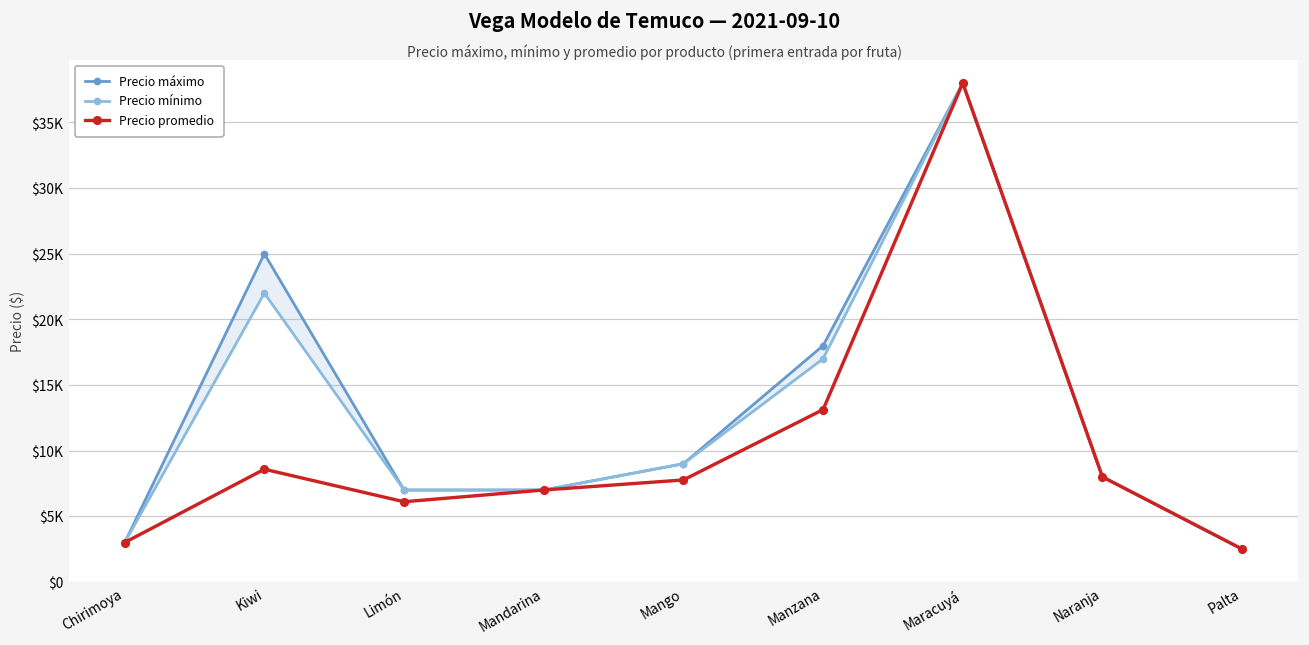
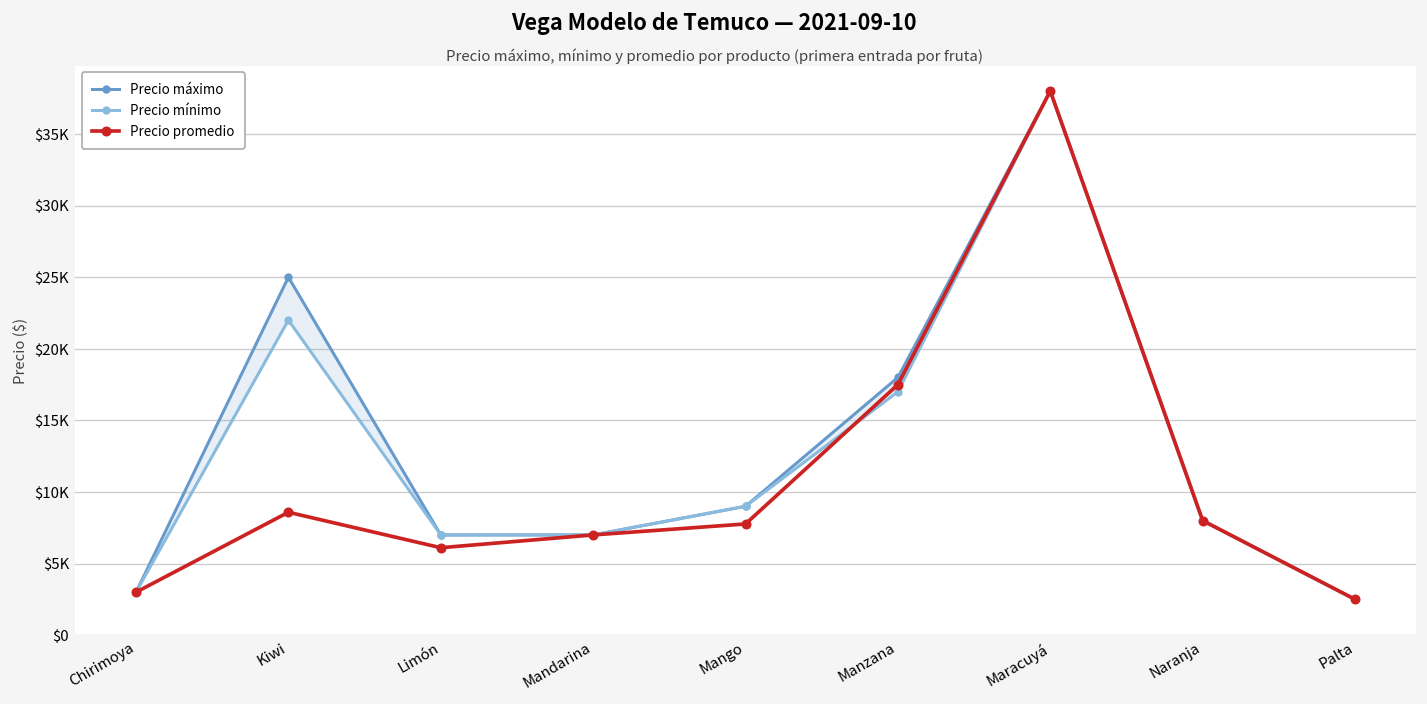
  {
    "Precio promedio": {
      "Kiwi": "$8600",
      "Limón": "$6100",
      "Mango": "$7800",
-     "Manzana": "$13100"
+     "Manzana": "$17500"
    }
  }
